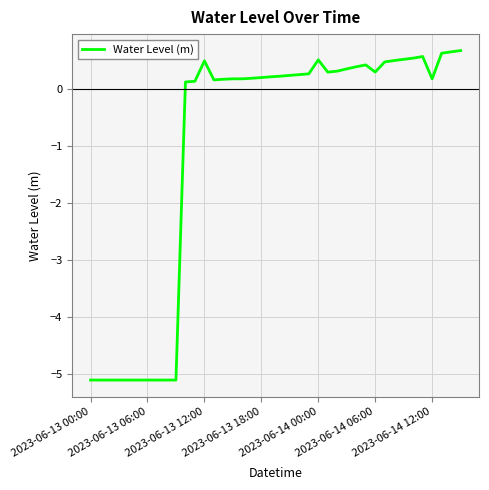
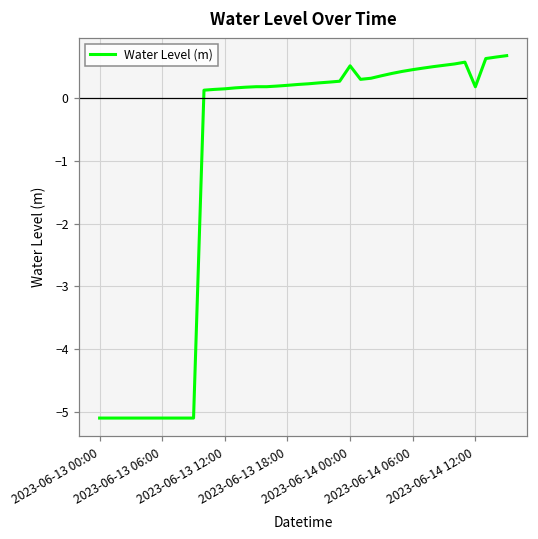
  {
    "2023-06-13 00:00": -5.1,
    "2023-06-13 06:00": -5.1,
-   "2023-06-13 12:00": 0.5,
+   "2023-06-13 12:00": 0.2,
    "2023-06-13 18:00": 0.2,
    "2023-06-14 00:00": 0.5,
-   "2023-06-14 06:00": 0.3,
+   "2023-06-14 06:00": 0.5,
    "2023-06-14 12:00": 0.2
  }
